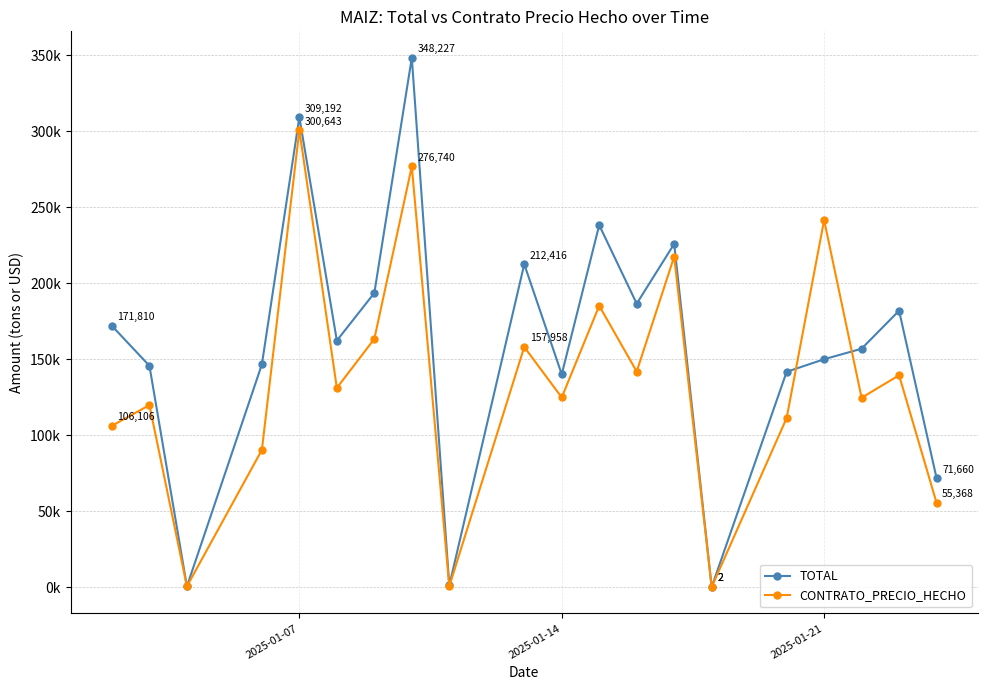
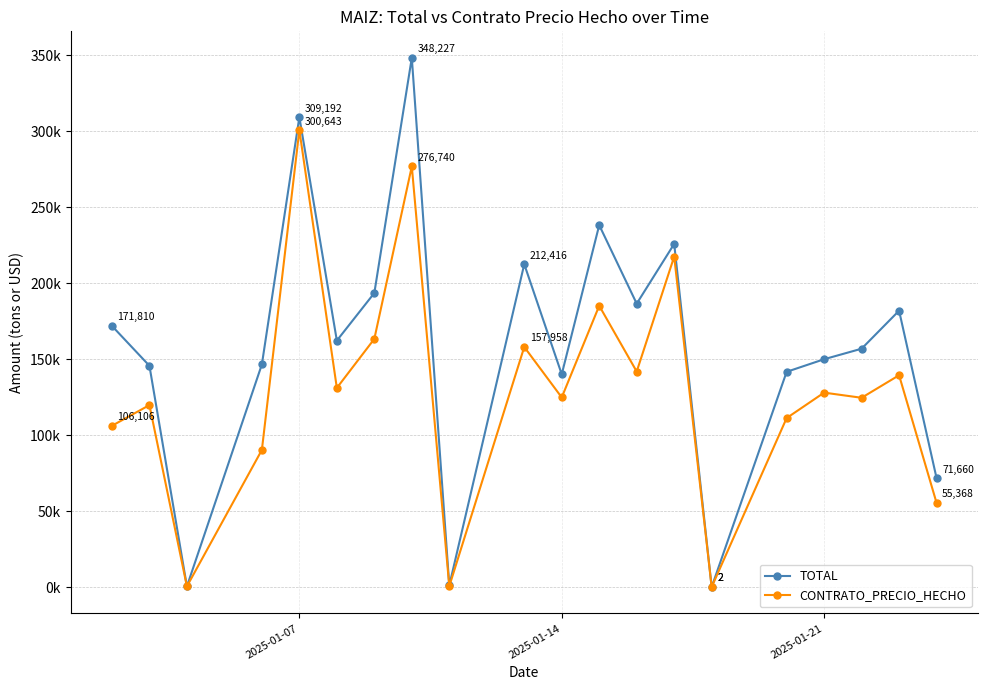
  {
    "TOTAL": {
      "2025-01-07": "309,192"
    },
    "CONTRATO_PRECIO_HECHO": {
      "2025-01-14": "125000",
-     "2025-01-21": "241000"
+     "2025-01-21": "128000"
    }
  }
